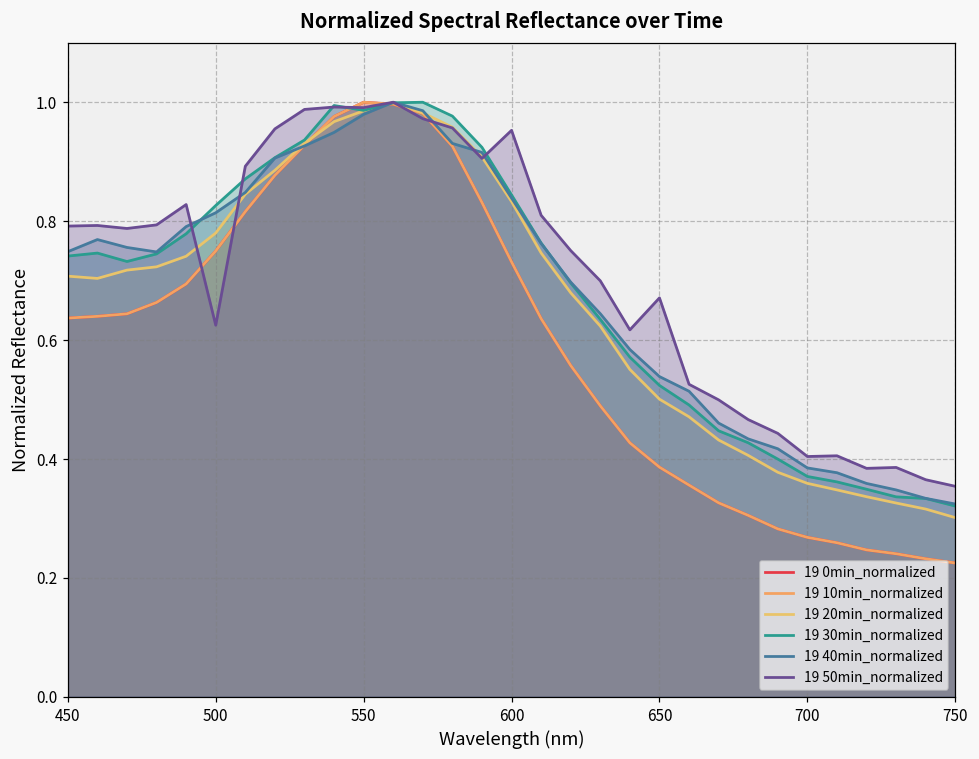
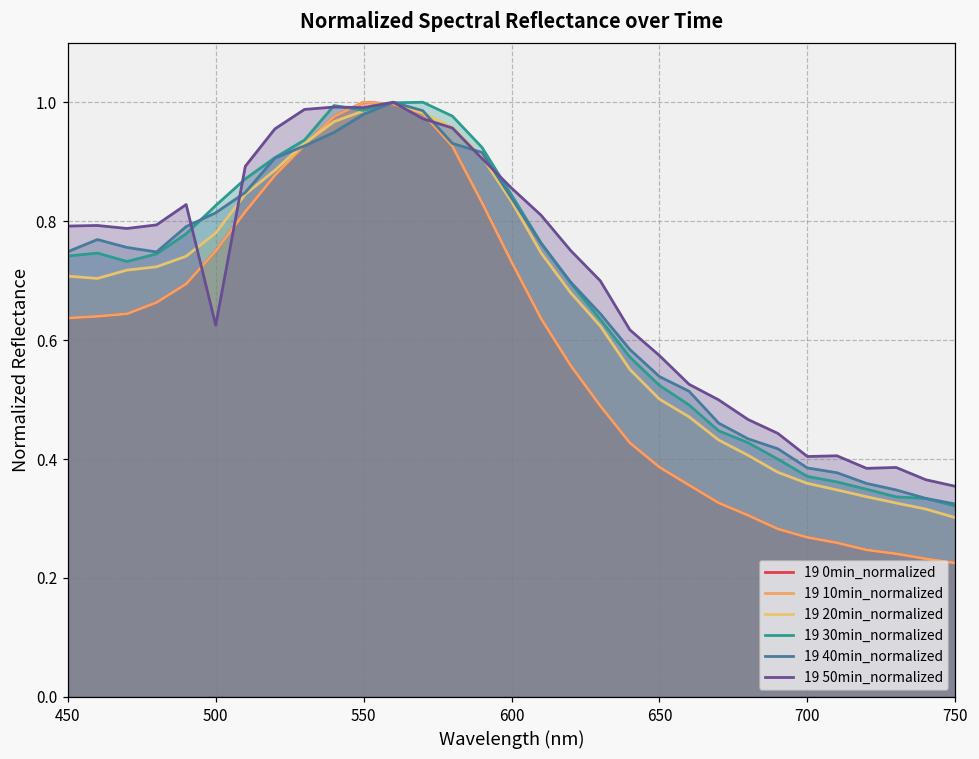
  {
    "19 50min_normalized": {
      "450": 0.79,
      "500": 0.62,
      "550": 0.99,
-     "600": 0.95,
-     "650": 0.67,
+     "600": 0.86,
+     "650": 0.57,
      "700": 0.40,
      "750": 0.35
    }
  }
